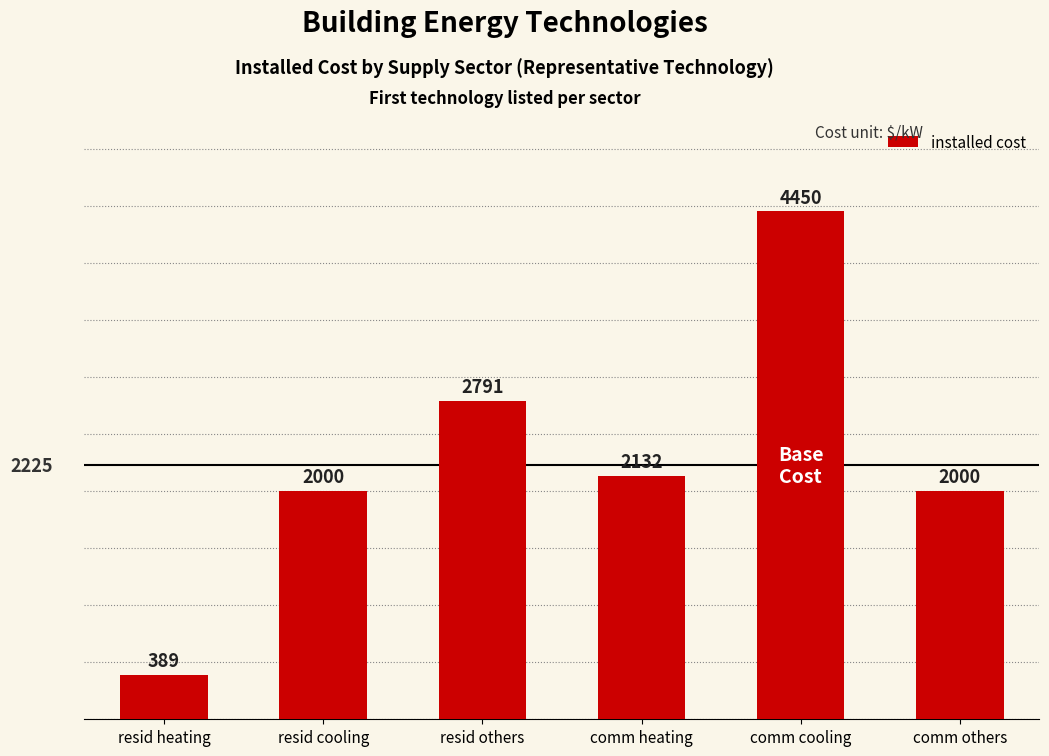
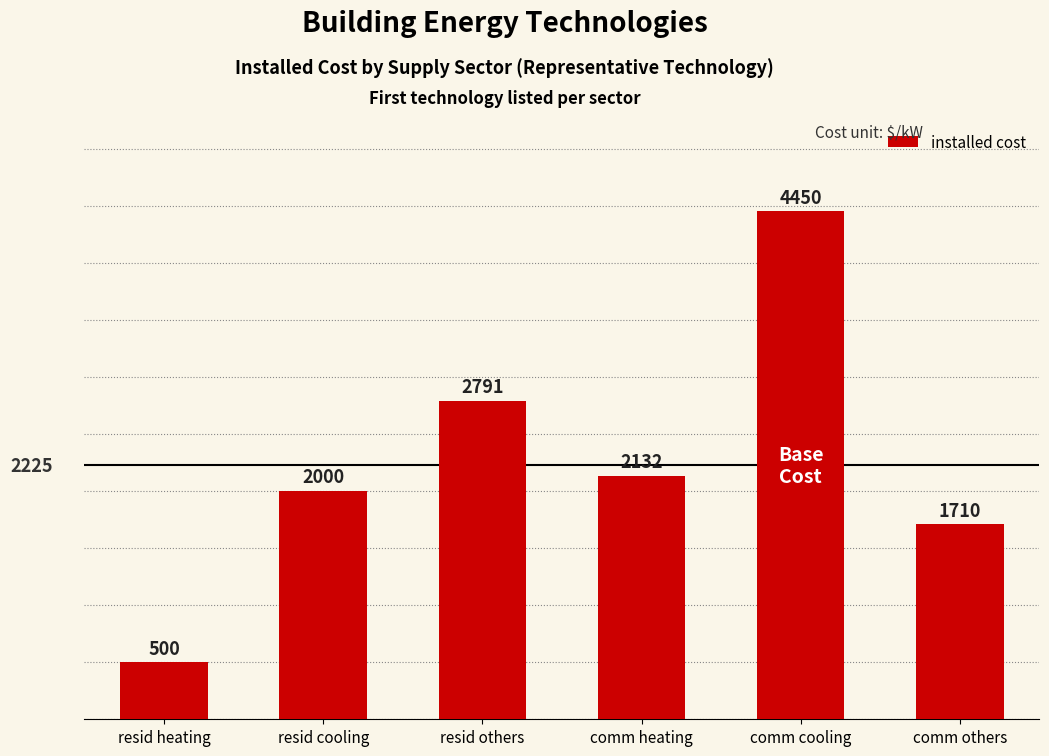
  {
-   "resid heating": 389,
+   "resid heating": 500,
    "resid cooling": 2000,
    "resid others": 2791,
    "comm heating": 2132,
    "comm cooling": 4450,
-   "comm others": 2000
+   "comm others": 1710
  }
